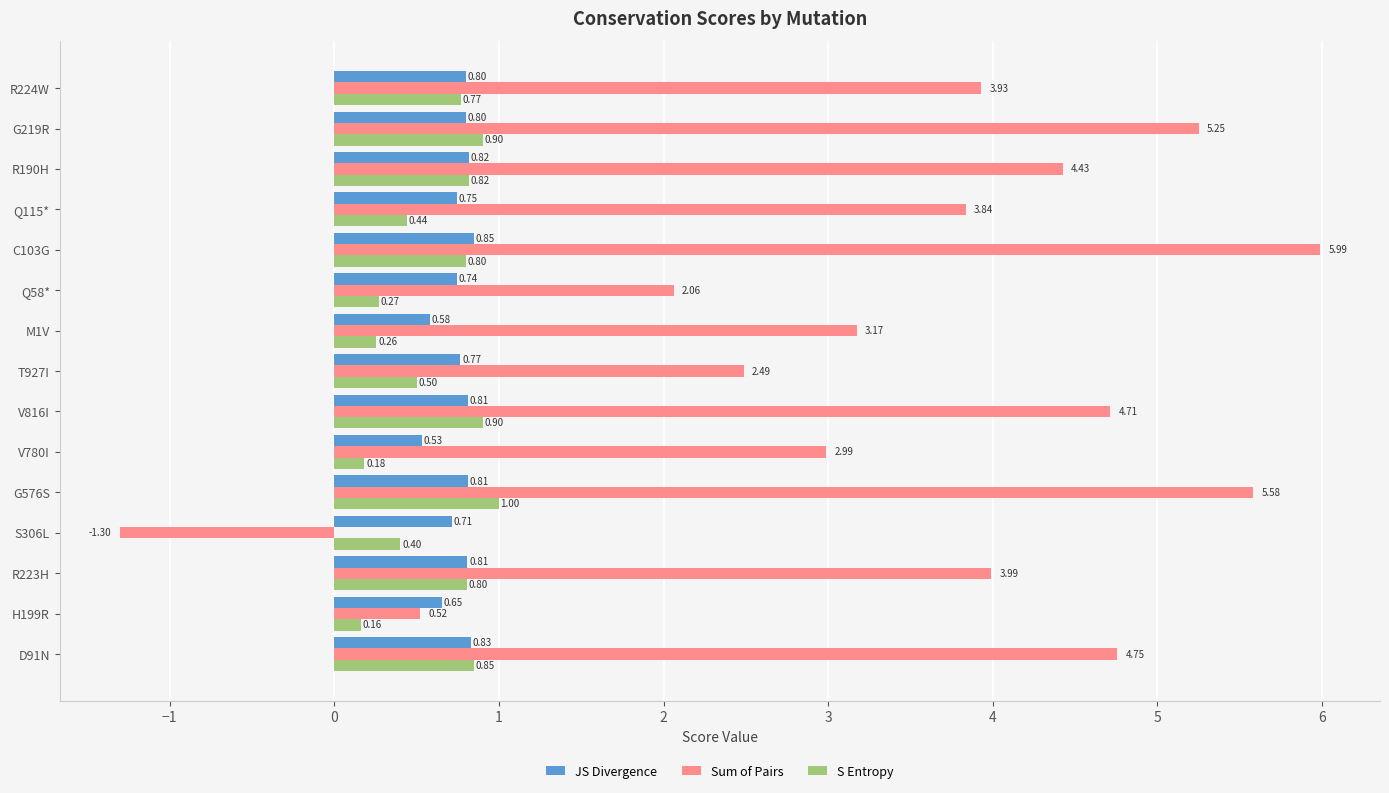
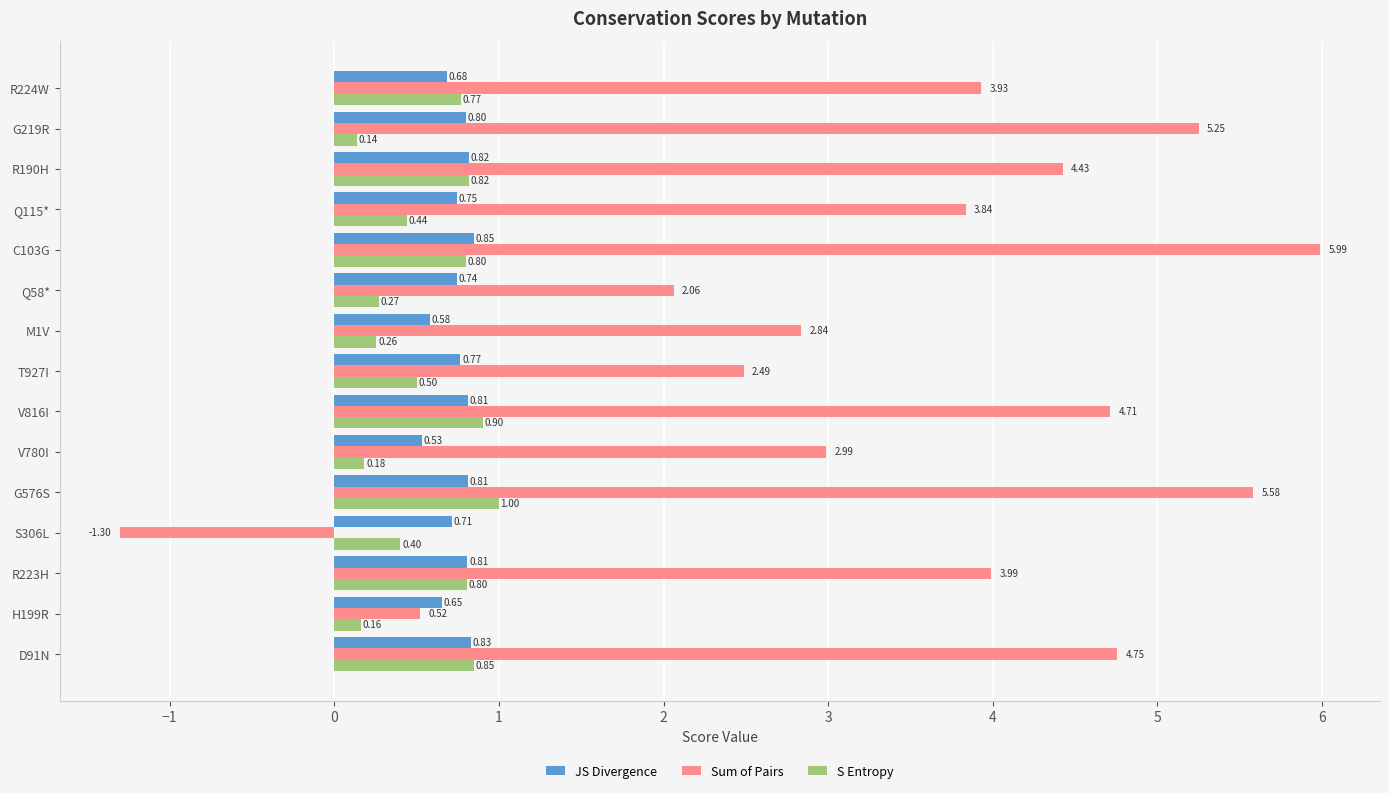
  {
    "JS Divergence": {
-     "R224W": 0.80,
+     "R224W": 0.68,
      "G219R": 0.80,
      "R190H": 0.82,
      "Q115*": 0.75,
      "C103G": 0.85,
      "Q58*": 0.74,
      "M1V": 0.58,
      "T927I": 0.77,
      "V816I": 0.81,
      "V780I": 0.53,
      "G576S": 0.81,
      "S306L": 0.71,
      "R223H": 0.81,
      "H199R": 0.65,
      "D91N": 0.83
    },
    "Sum of Pairs": {
      "R224W": 3.93,
      "G219R": 5.25,
      "R190H": 4.43,
      "Q115*": 3.84,
      "C103G": 5.99,
      "Q58*": 2.06,
-     "M1V": 3.17,
+     "M1V": 2.84,
      "T927I": 2.49,
      "V816I": 4.71,
      "V780I": 2.99,
      "G576S": 5.58,
      "S306L": -1.30,
      "R223H": 3.99,
      "H199R": 0.52,
      "D91N": 4.75
    },
    "S Entropy": {
      "R224W": 0.77,
-     "G219R": 0.90,
+     "G219R": 0.14,
      "R190H": 0.82,
      "Q115*": 0.44,
      "C103G": 0.80,
      "Q58*": 0.27,
      "M1V": 0.26,
      "T927I": 0.50,
      "V816I": 0.90,
      "V780I": 0.18,
      "G576S": 1.00,
      "S306L": 0.40,
      "R223H": 0.80,
      "H199R": 0.16,
      "D91N": 0.85
    }
  }
